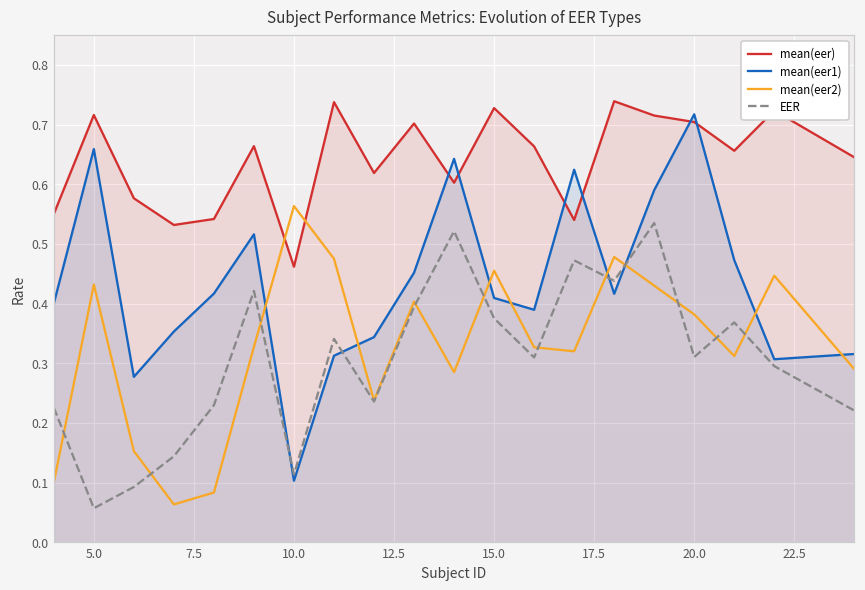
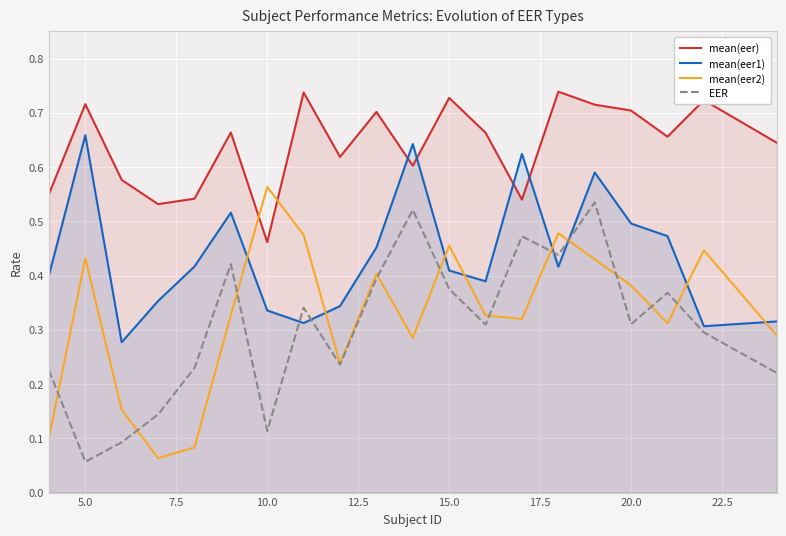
  {
    "mean(eer)": {
      "5.0": 0.72,
      "10.0": 0.46,
      "15.0": 0.73,
      "20.0": 0.70
    },
    "mean(eer1)": {
      "5.0": 0.66,
-     "10.0": 0.10,
+     "10.0": 0.34,
      "15.0": 0.41,
-     "20.0": 0.72
+     "20.0": 0.50
    },
    "mean(eer2)": {
      "5.0": 0.43,
      "10.0": 0.56,
      "15.0": 0.46,
      "20.0": 0.38
    },
    "EER": {
      "5.0": 0.06,
      "10.0": 0.11,
      "15.0": 0.38,
      "20.0": 0.31
    }
  }
